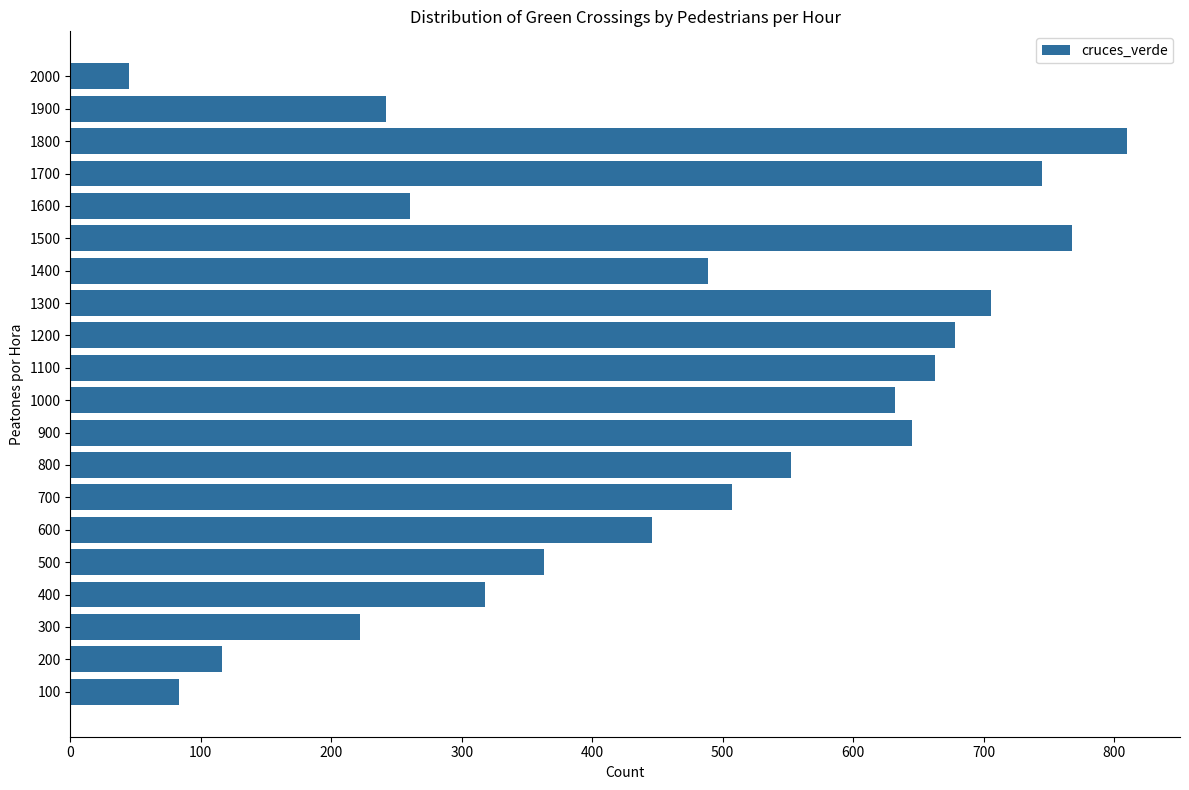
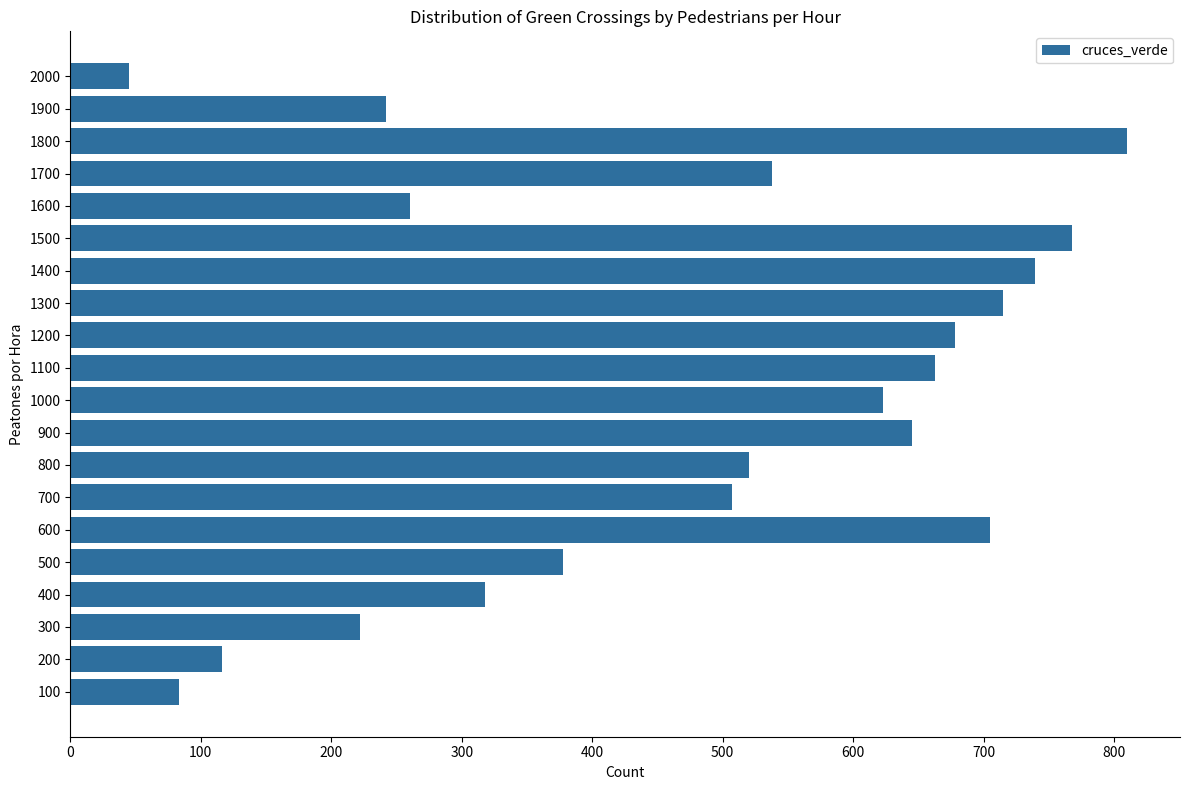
  {
    "2000": 45,
    "1900": 242,
    "1800": 810,
-   "1700": 745,
+   "1700": 538,
    "1600": 260,
    "1500": 768,
-   "1400": 489,
-   "1300": 706,
+   "1400": 739,
+   "1300": 715,
    "1200": 678,
    "1100": 663,
-   "1000": 632,
+   "1000": 623,
    "900": 645,
-   "800": 552,
+   "800": 520,
    "700": 507,
-   "600": 446,
-   "500": 363,
+   "600": 705,
+   "500": 378,
    "400": 318,
    "300": 222,
    "200": 116,
    "100": 83
  }
